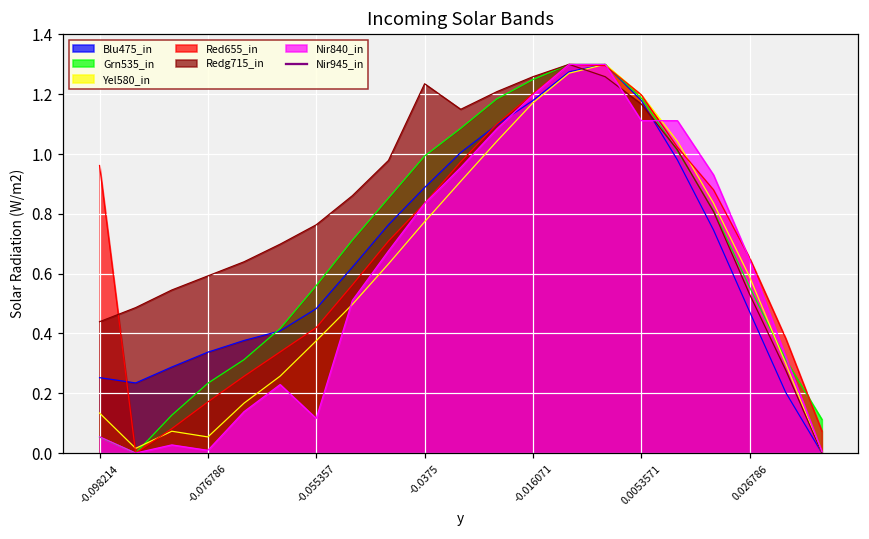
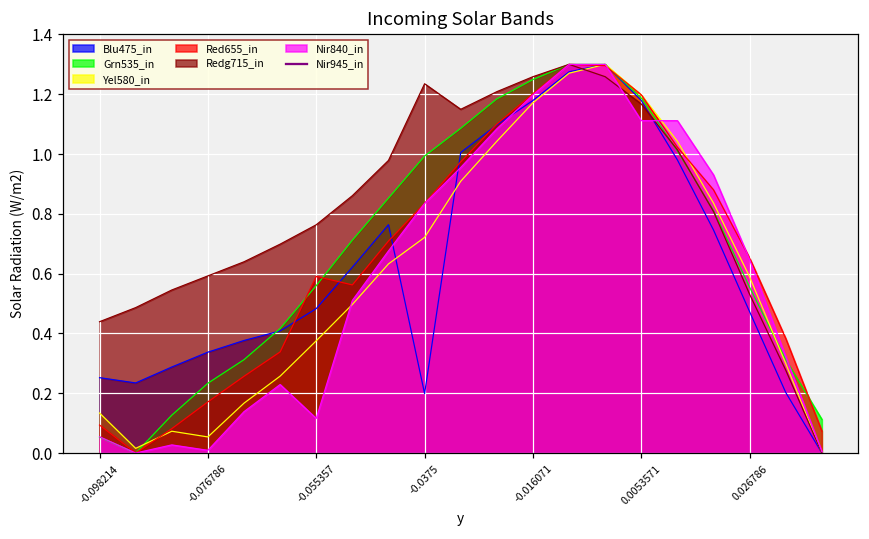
  {
    "Blu475_in": {
      "-0.098214": 0.25,
      "-0.076786": 0.34,
      "-0.055357": 0.48,
-     "-0.0375": 0.89,
+     "-0.0375": 0.20,
      "0.026786": 0.47
    },
    "Grn535_in": {
      "-0.076786": 0.23,
      "-0.055357": 0.56,
      "-0.0375": 0.99,
      "-0.016071": 1.25,
      "0.026786": 0.55
    },
    "Yel580_in": {
      "-0.098214": 0.13,
      "-0.076786": 0.05,
      "-0.055357": 0.38,
-     "-0.0375": 0.77,
+     "-0.0375": 0.72,
      "0.026786": 0.59
    },
    "Red655_in": {
-     "-0.098214": 0.96,
+     "-0.098214": 0.09,
      "-0.076786": 0.17,
-     "-0.055357": 0.42
+     "-0.055357": 0.59
    },
    "Redg715_in": {
      "-0.098214": 0.44,
      "-0.076786": 0.59,
      "-0.055357": 0.76,
      "-0.0375": 1.24,
      "-0.016071": 1.26,
      "0.0053571": 1.17,
      "0.026786": 0.53
    },
    "Nir840_in": {
      "-0.076786": 0.01,
      "-0.055357": 0.12,
      "0.0053571": 1.11
    }
  }
